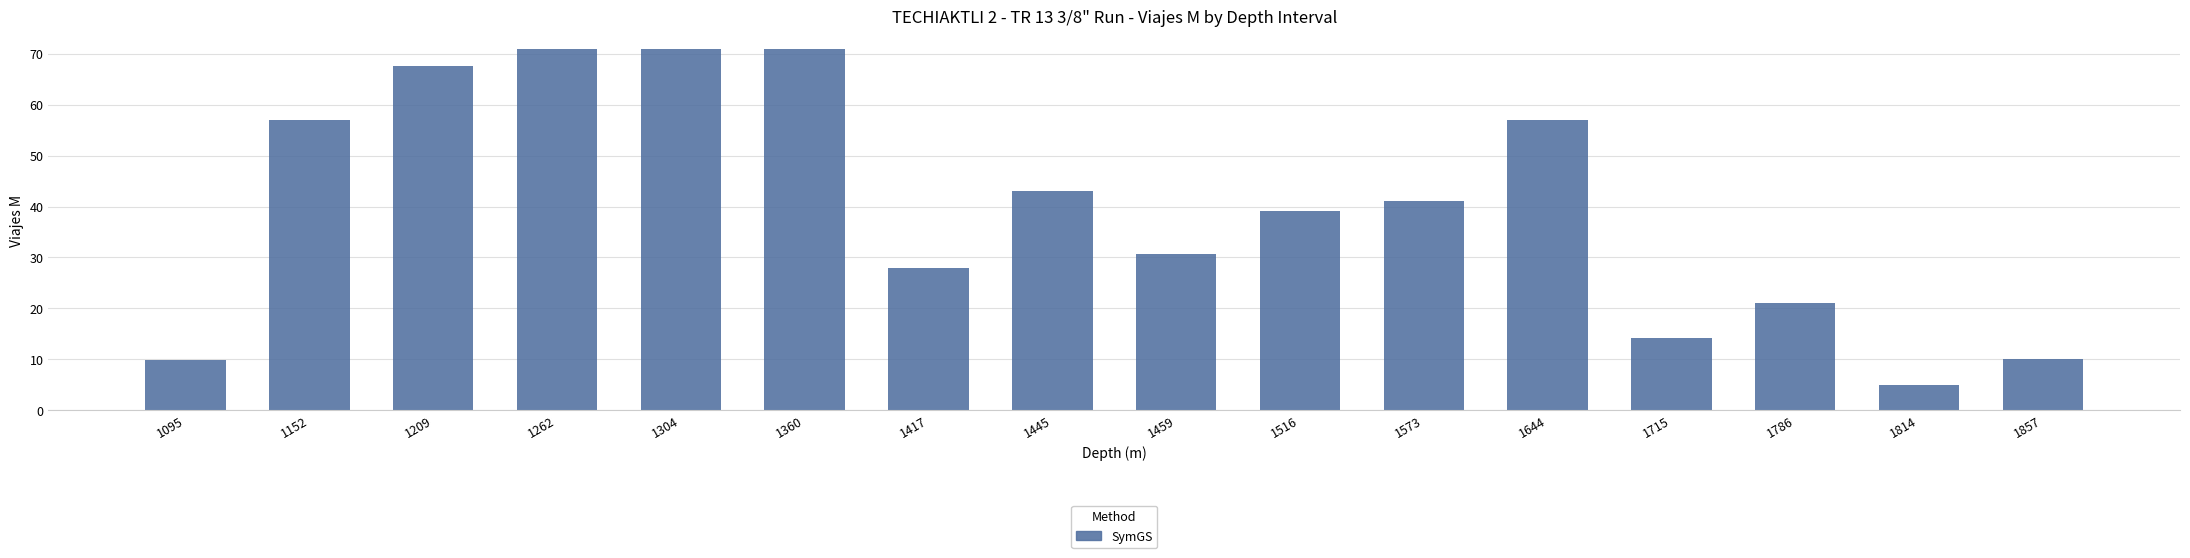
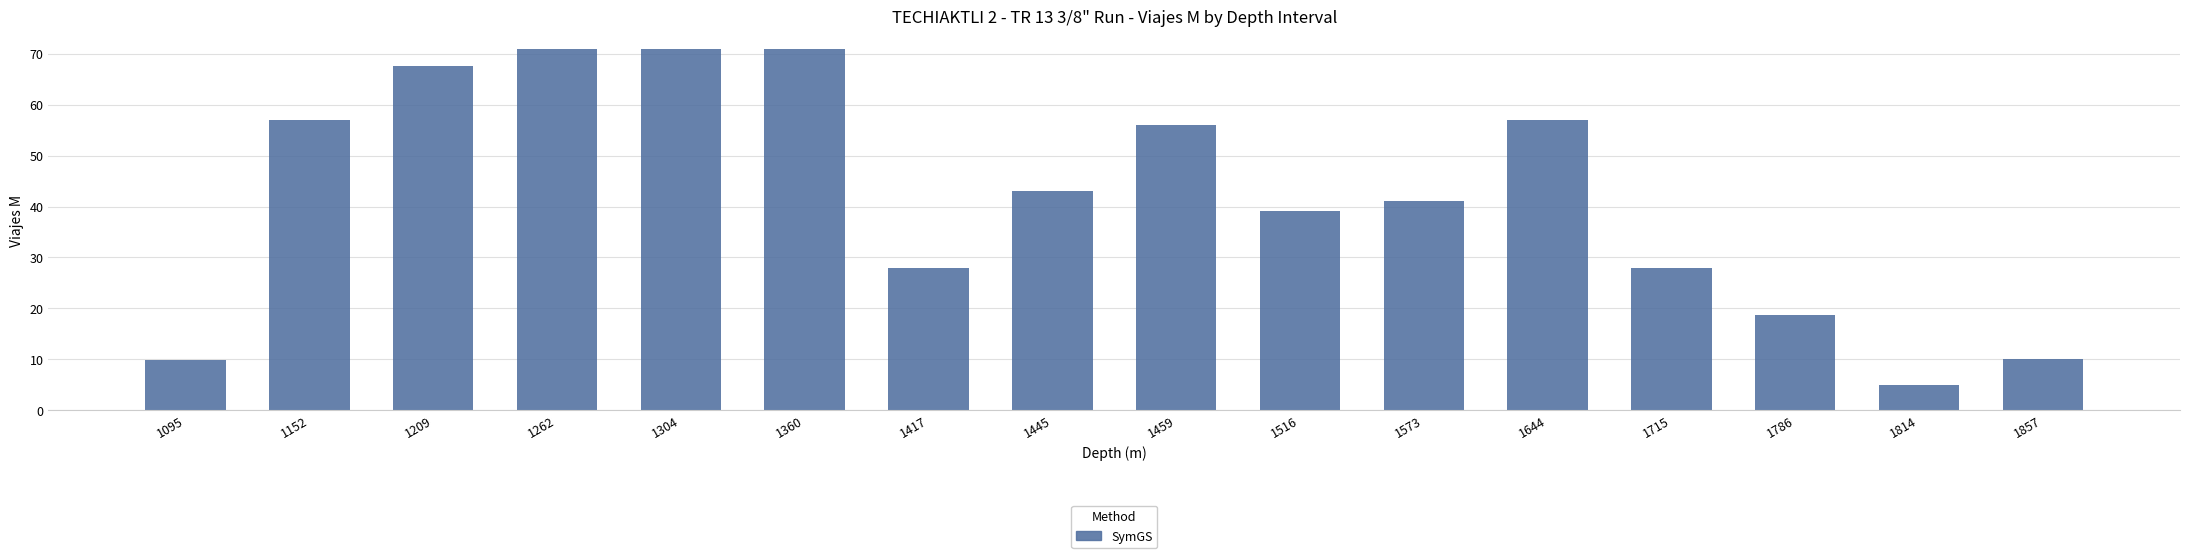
  {
    "1095": 10,
    "1152": 57,
    "1209": 68,
    "1262": 71,
    "1304": 71,
    "1360": 71,
    "1417": 28,
    "1445": 43,
-   "1459": 31,
+   "1459": 56,
    "1516": 39,
    "1573": 41,
    "1644": 57,
-   "1715": 14,
-   "1786": 21,
+   "1715": 28,
+   "1786": 19,
    "1814": 5,
    "1857": 10
  }
